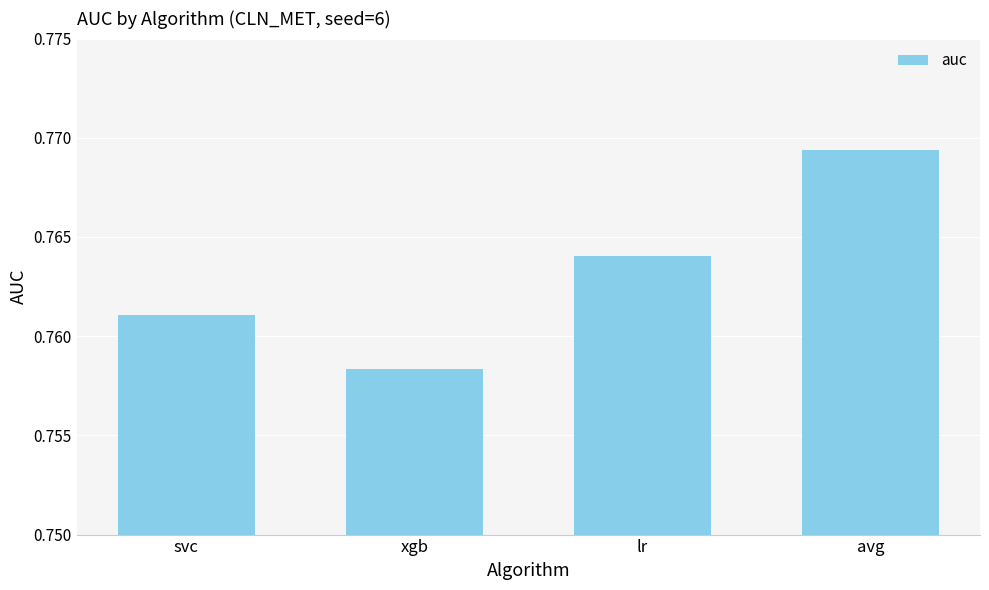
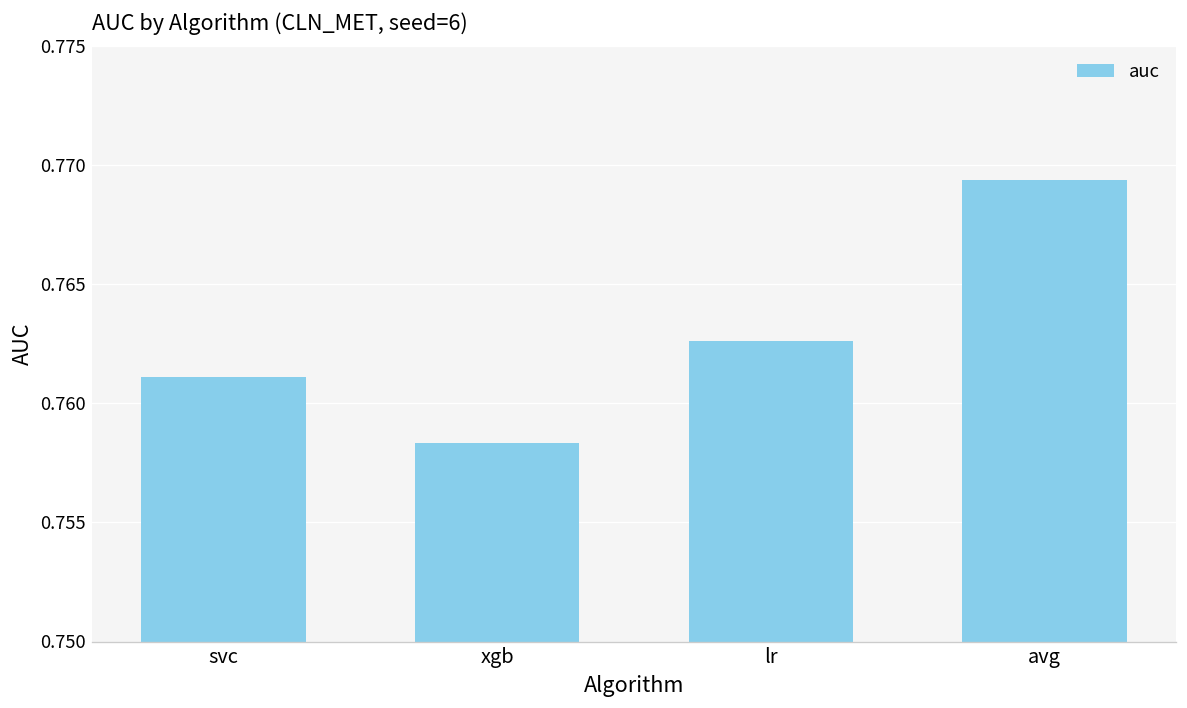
  {
    "svc": 0.7611,
    "xgb": 0.7583,
-   "lr": 0.7641,
+   "lr": 0.7626,
    "avg": 0.7694
  }
